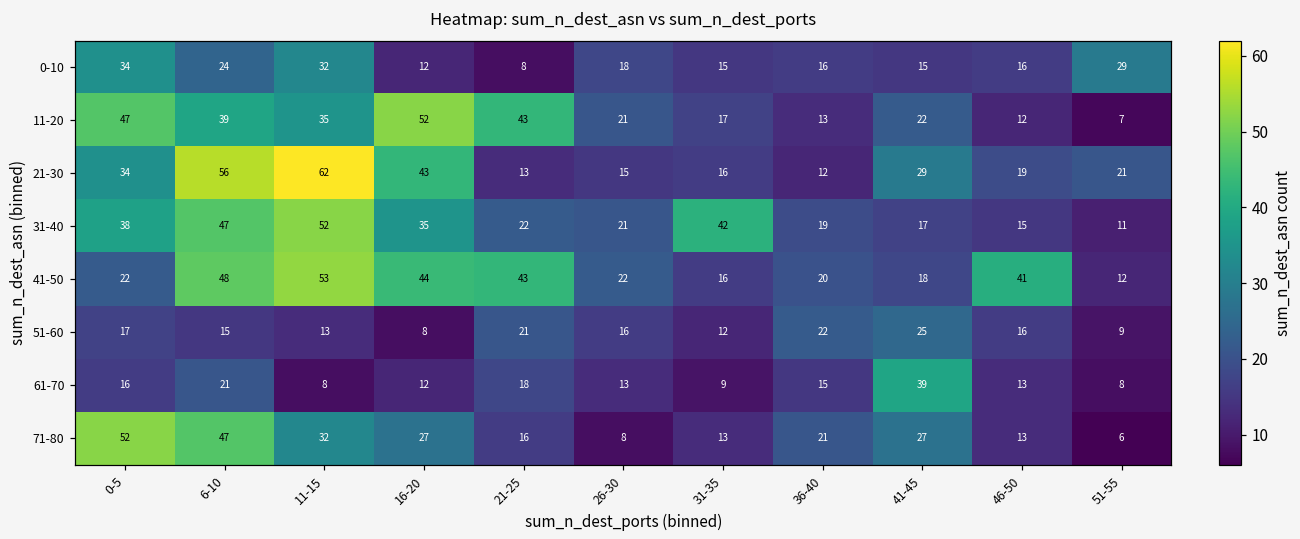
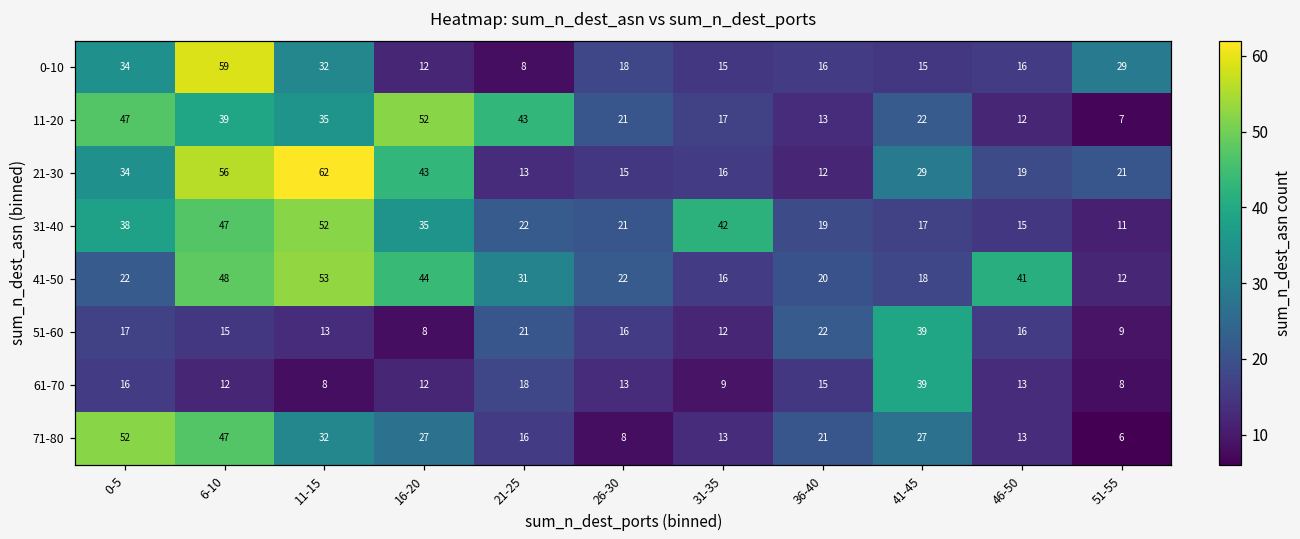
  {
    "0-10": {
      "0-5": 34,
-     "6-10": 24,
+     "6-10": 59,
      "11-15": 32,
      "16-20": 12,
      "21-25": 8,
      "26-30": 18,
      "31-35": 15,
      "36-40": 16,
      "41-45": 15,
      "46-50": 16,
      "51-55": 29
    },
    "11-20": {
      "0-5": 47,
      "6-10": 39,
      "11-15": 35,
      "16-20": 52,
      "21-25": 43,
      "26-30": 21,
      "31-35": 17,
      "36-40": 13,
      "41-45": 22,
      "46-50": 12,
      "51-55": 7
    },
    "21-30": {
      "0-5": 34,
      "6-10": 56,
      "11-15": 62,
      "16-20": 43,
      "21-25": 13,
      "26-30": 15,
      "31-35": 16,
      "36-40": 12,
      "41-45": 29,
      "46-50": 19,
      "51-55": 21
    },
    "31-40": {
      "0-5": 38,
      "6-10": 47,
      "11-15": 52,
      "16-20": 35,
      "21-25": 22,
      "26-30": 21,
      "31-35": 42,
      "36-40": 19,
      "41-45": 17,
      "46-50": 15,
      "51-55": 11
    },
    "41-50": {
      "0-5": 22,
      "6-10": 48,
      "11-15": 53,
      "16-20": 44,
-     "21-25": 43,
+     "21-25": 31,
      "26-30": 22,
      "31-35": 16,
      "36-40": 20,
      "41-45": 18,
      "46-50": 41,
      "51-55": 12
    },
    "51-60": {
      "0-5": 17,
      "6-10": 15,
      "11-15": 13,
      "16-20": 8,
      "21-25": 21,
      "26-30": 16,
      "31-35": 12,
      "36-40": 22,
-     "41-45": 25,
+     "41-45": 39,
      "46-50": 16,
      "51-55": 9
    },
    "61-70": {
      "0-5": 16,
-     "6-10": 21,
+     "6-10": 12,
      "11-15": 8,
      "16-20": 12,
      "21-25": 18,
      "26-30": 13,
      "31-35": 9,
      "36-40": 15,
      "41-45": 39,
      "46-50": 13,
      "51-55": 8
    },
    "71-80": {
      "0-5": 52,
      "6-10": 47,
      "11-15": 32,
      "16-20": 27,
      "21-25": 16,
      "26-30": 8,
      "31-35": 13,
      "36-40": 21,
      "41-45": 27,
      "46-50": 13,
      "51-55": 6
    }
  }
